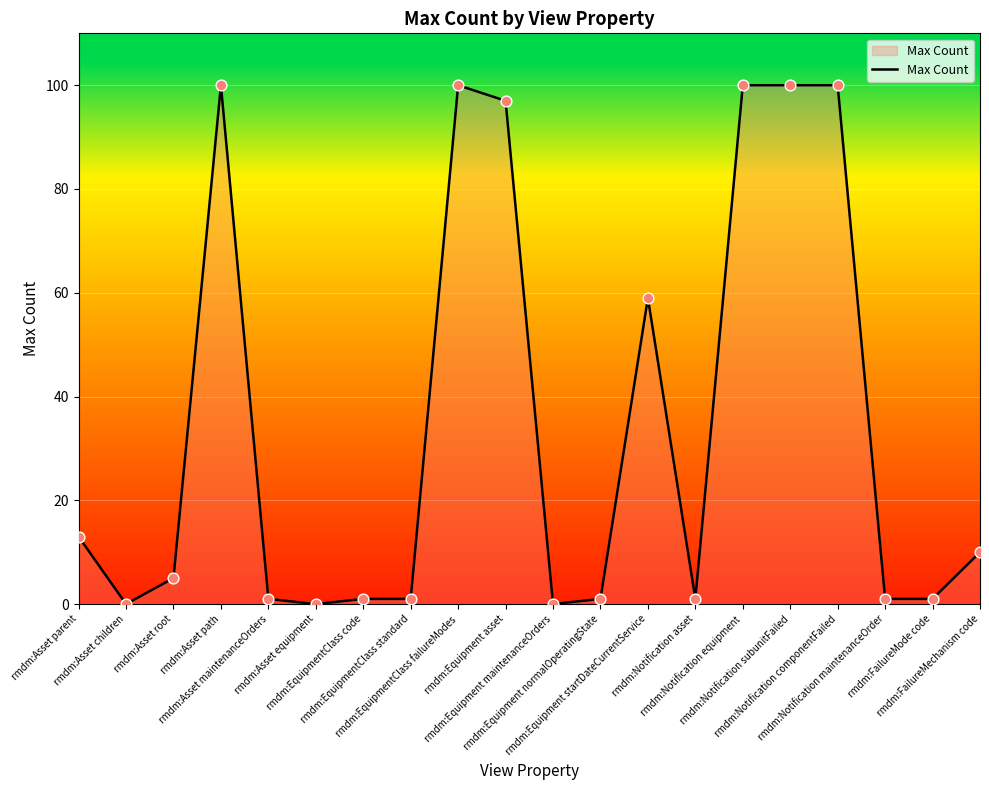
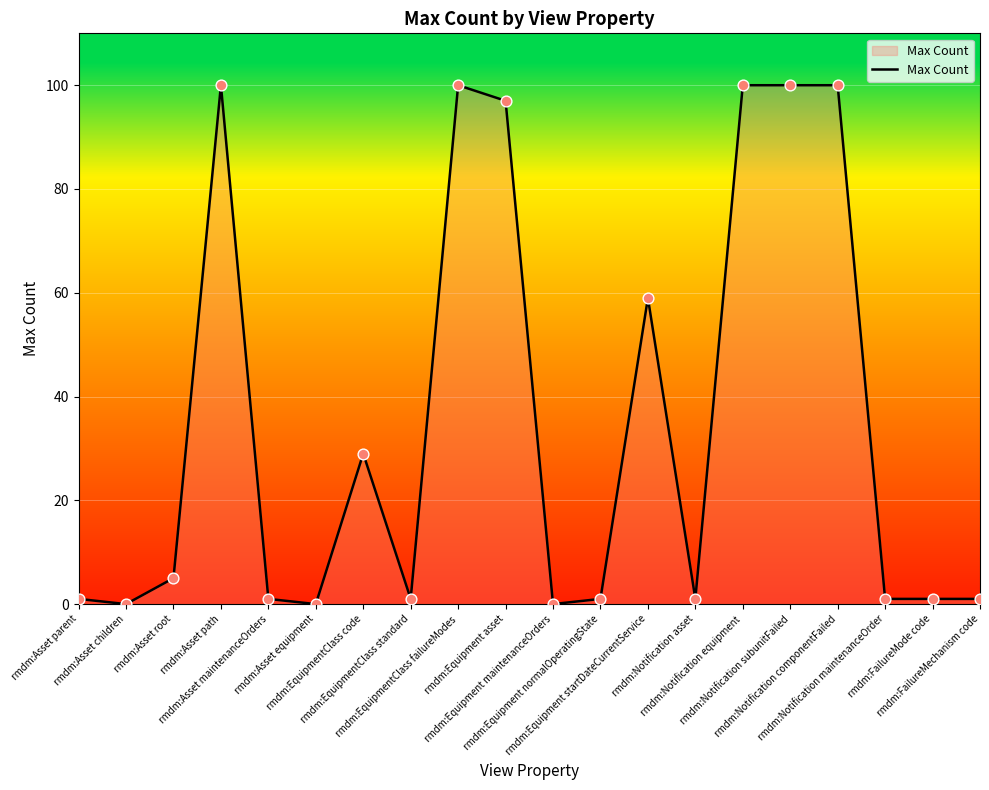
  {
-   "rmdm:Asset parent": 13,
+   "rmdm:Asset parent": 1,
    "rmdm:Asset children": 0,
    "rmdm:Asset root": 5,
    "rmdm:Asset path": 100,
    "rmdm:Asset maintenanceOrders": 1,
    "rmdm:Asset equipment": 0,
-   "rmdm:EquipmentClass code": 1,
+   "rmdm:EquipmentClass code": 29,
    "rmdm:EquipmentClass standard": 1,
    "rmdm:EquipmentClass failureModes": 100,
    "rmdm:Equipment asset": 97,
    "rmdm:Equipment maintenanceOrders": 0,
    "rmdm:Equipment normalOperatingState": 1,
    "rmdm:Equipment startDateCurrentService": 59,
    "rmdm:Notification asset": 1,
    "rmdm:Notification equipment": 100,
    "rmdm:Notification subunitFailed": 100,
    "rmdm:Notification componentFailed": 100,
    "rmdm:Notification maintenanceOrder": 1,
    "rmdm:FailureMode code": 1,
-   "rmdm:FailureMechanism code": 10
+   "rmdm:FailureMechanism code": 1
  }
